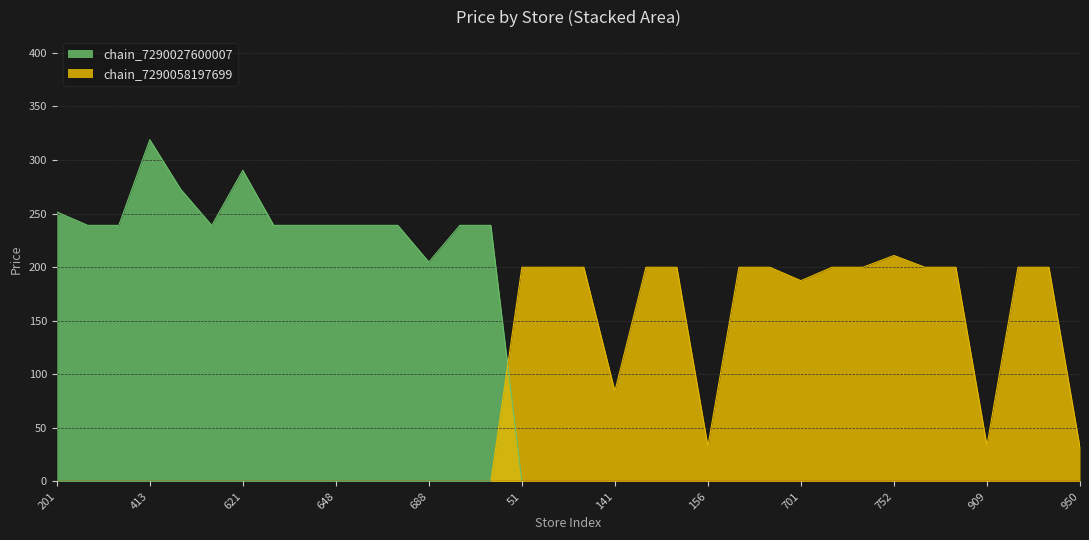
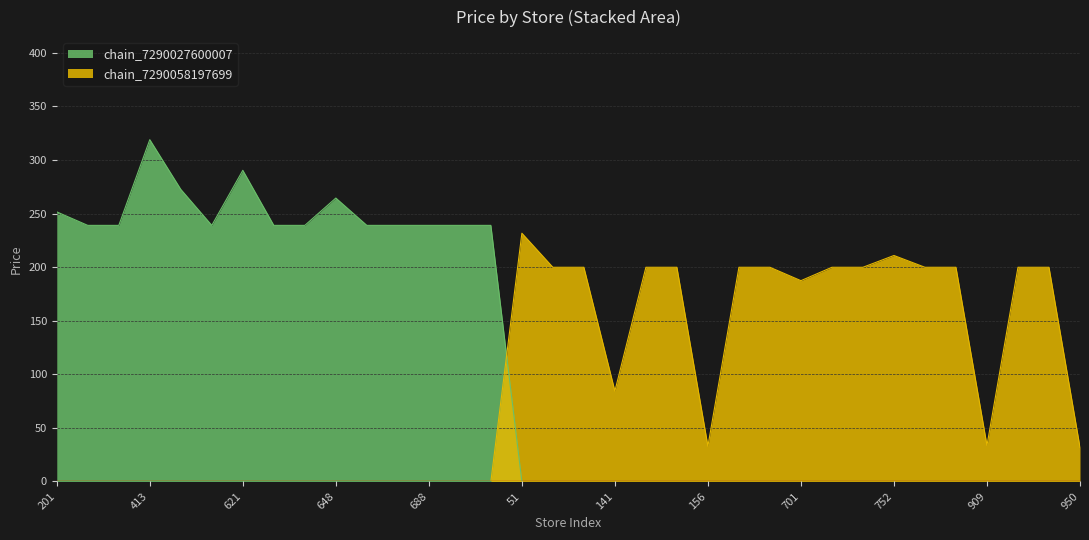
  {
    "chain_7290027600007": {
      "201": 252,
      "413": 319,
      "621": 290,
-     "648": 239,
-     "688": 205,
+     "648": 265,
+     "688": 239,
      "51": 0,
      "141": 0,
      "156": 0,
      "701": 0,
      "752": 0,
      "909": 0,
      "950": 0
    },
    "chain_7290058197699": {
      "201": 0,
      "413": 0,
      "621": 0,
      "648": 0,
      "688": 0,
-     "51": 200,
+     "51": 232,
      "141": 84,
      "156": 33,
      "701": 187,
      "752": 211,
      "909": 34,
      "950": 32
    }
  }
